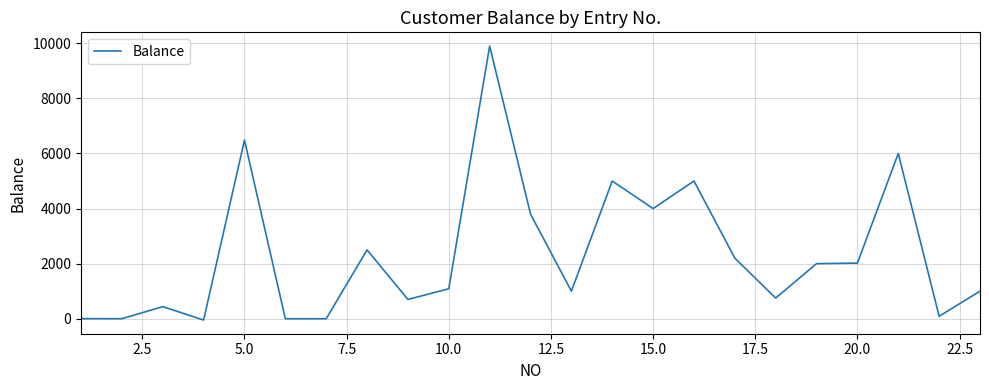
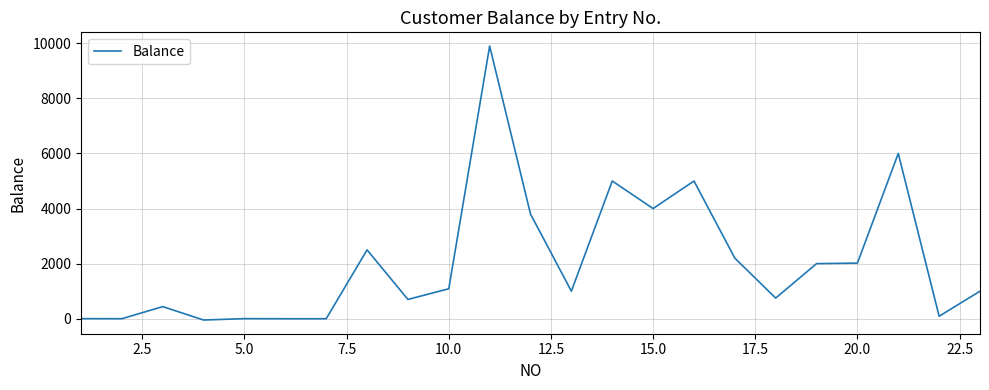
  {
-   "5.0": 6500,
+   "5.0": 0,
    "10.0": 1100,
    "15.0": 4000,
    "20.0": 2000
  }
